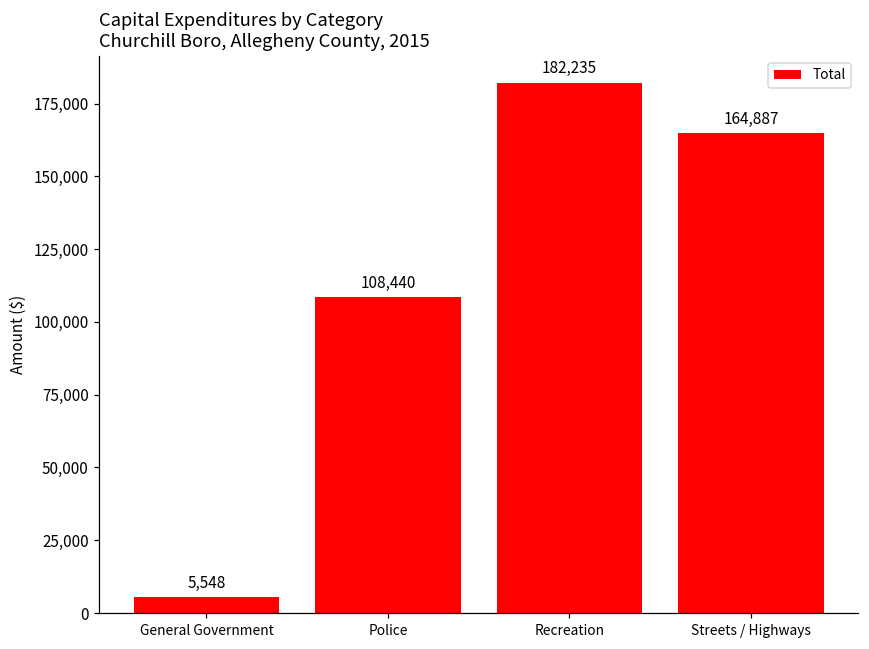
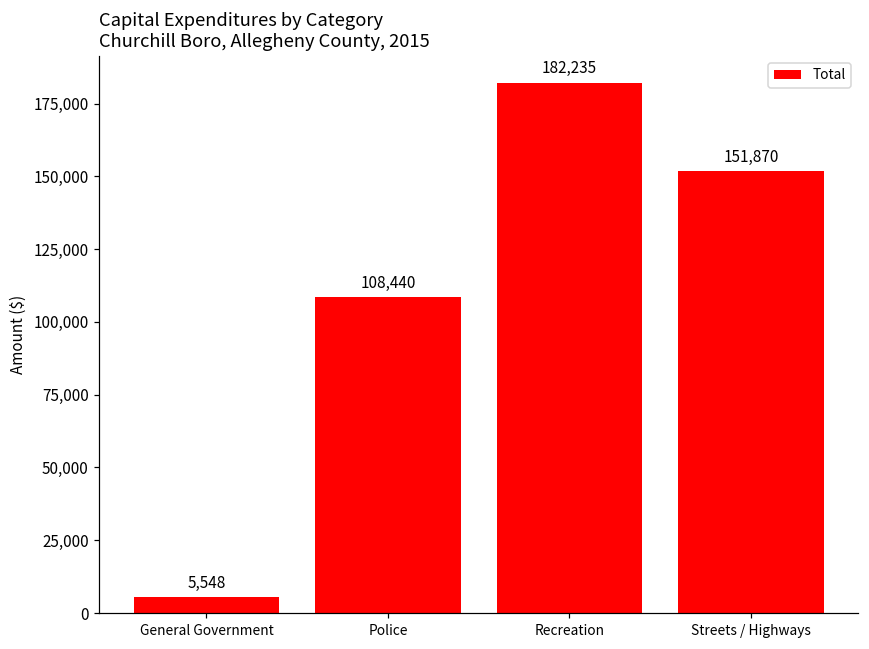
  {
    "General Government": "5,548",
    "Police": "108,440",
    "Recreation": "182,235",
-   "Streets / Highways": "164,887"
+   "Streets / Highways": "151,870"
  }
